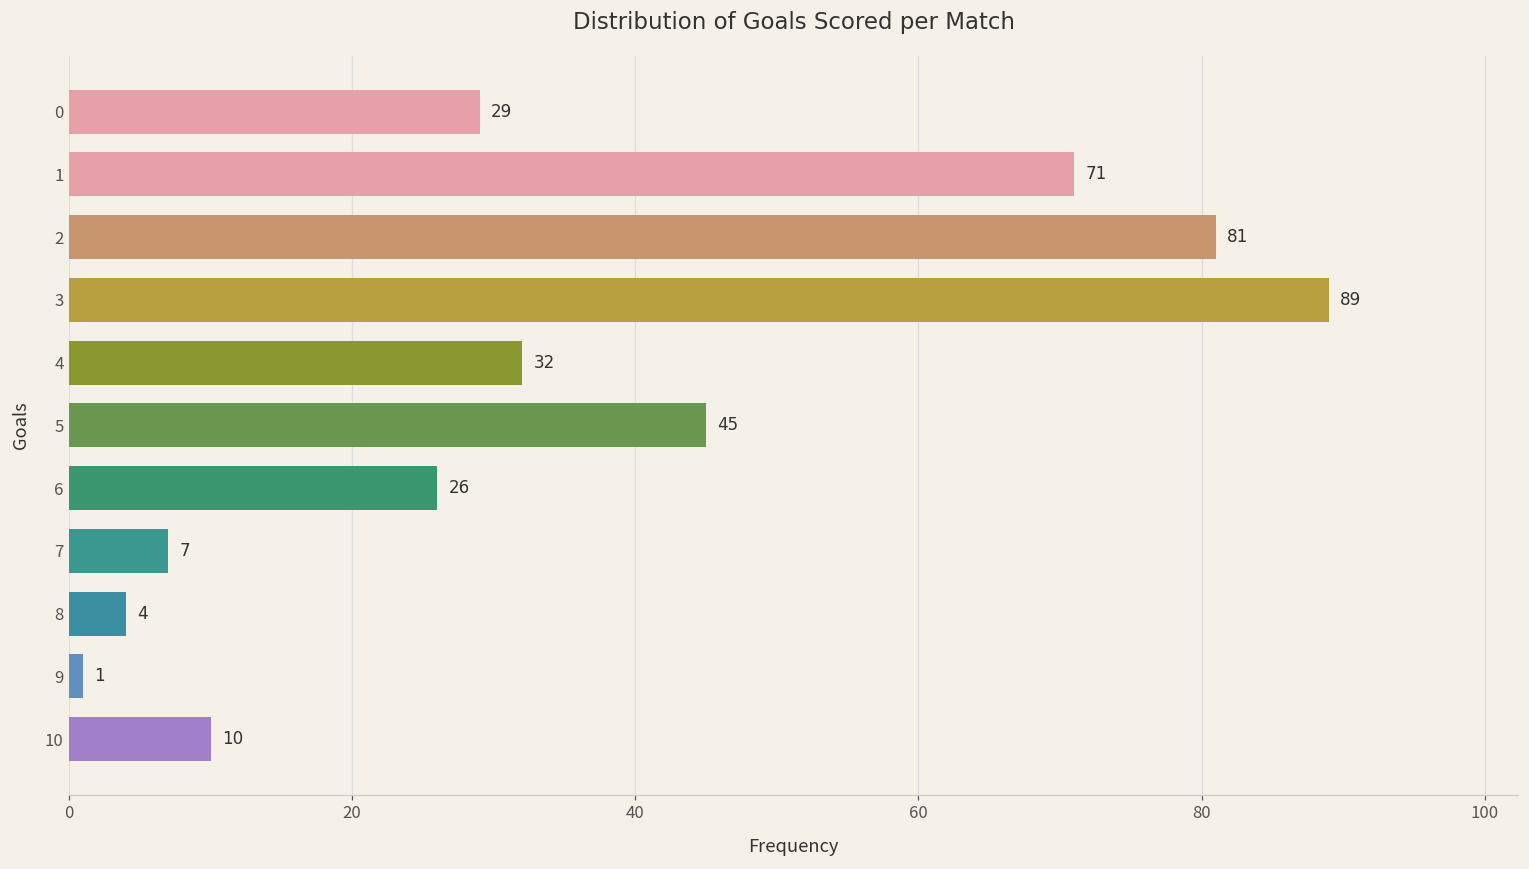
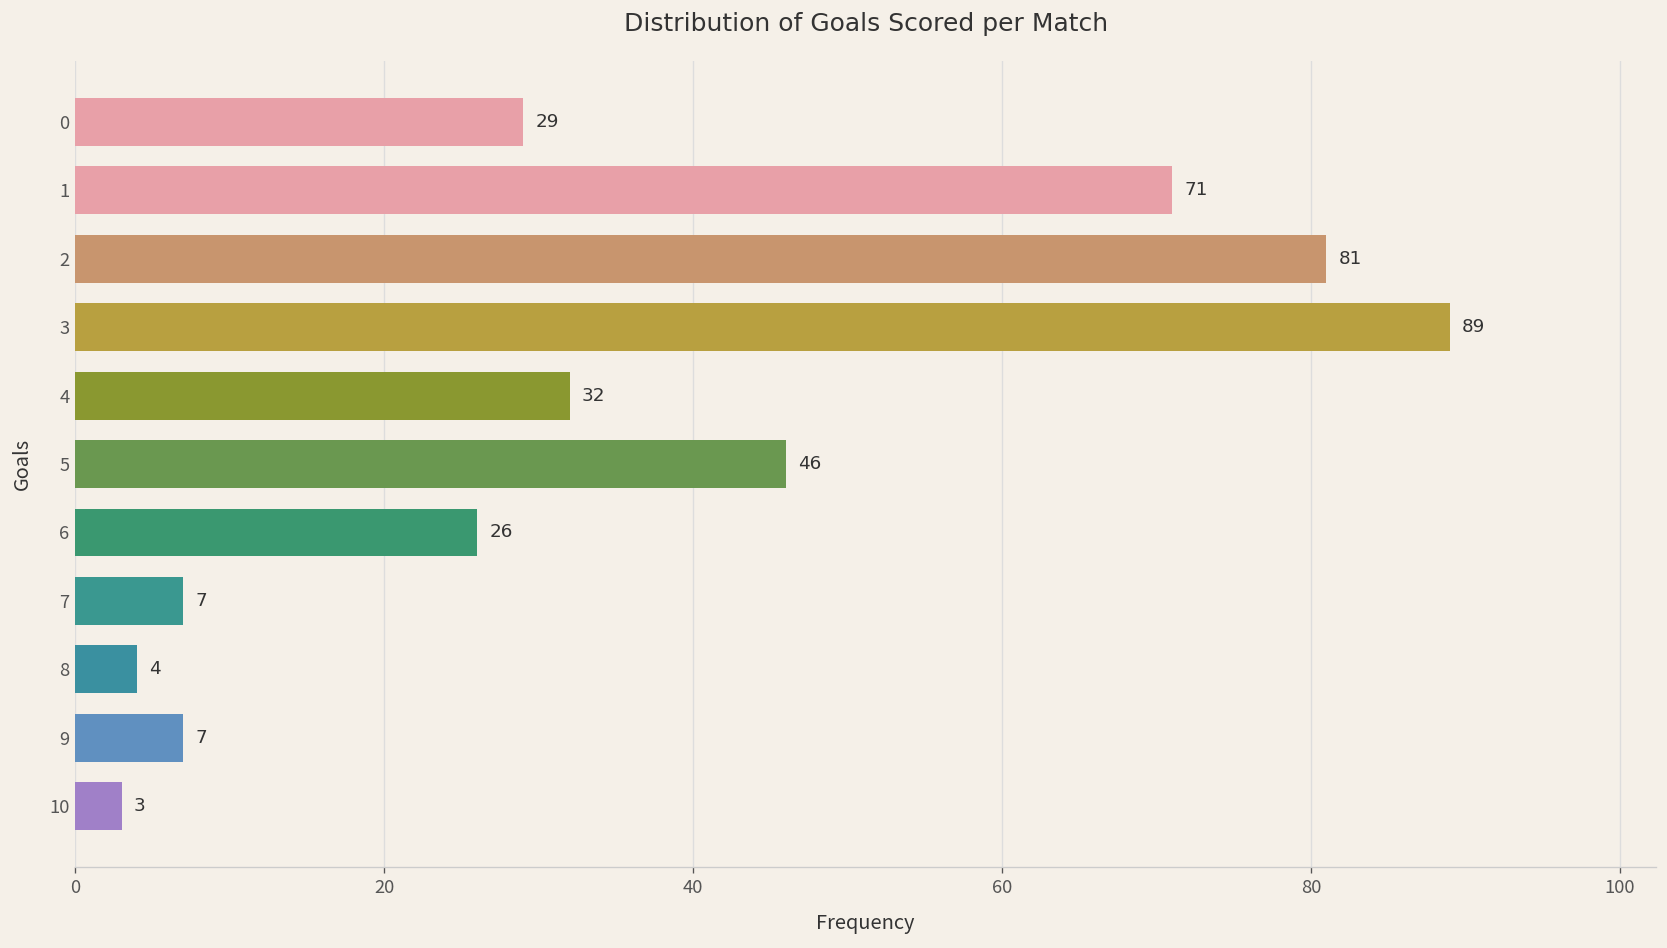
  {
    "0": 29,
    "1": 71,
    "2": 81,
    "3": 89,
    "4": 32,
-   "5": 45,
+   "5": 46,
    "6": 26,
    "7": 7,
    "8": 4,
-   "9": 1,
-   "10": 10
+   "9": 7,
+   "10": 3
  }
